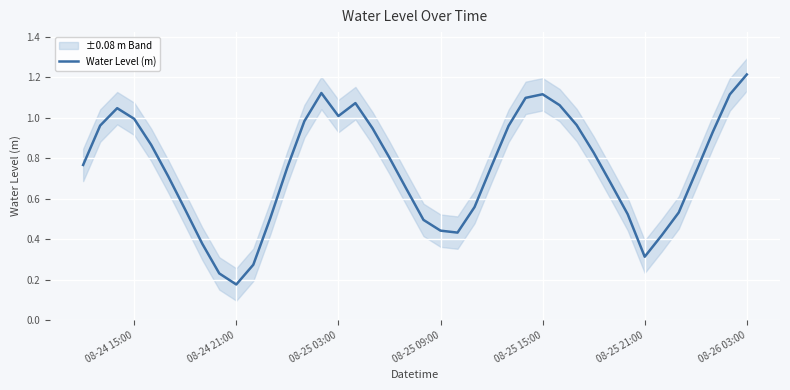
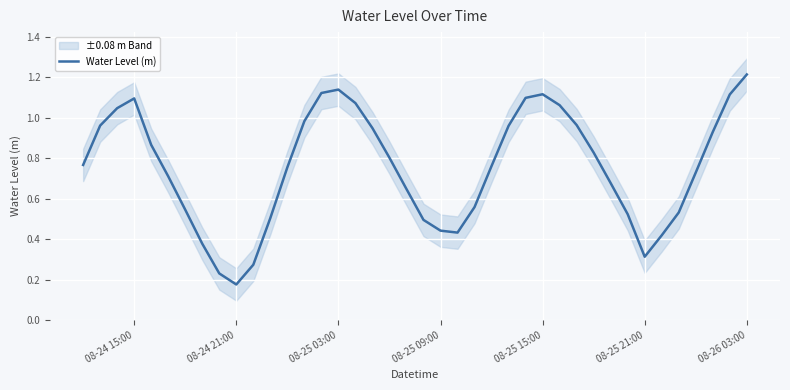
  {
    "Water Level (m)": {
-     "08-24 15:00": 0.99,
+     "08-24 15:00": 1.09,
      "08-24 21:00": 0.18,
-     "08-25 03:00": 1.01,
+     "08-25 03:00": 1.14,
      "08-25 09:00": 0.44,
      "08-25 15:00": 1.12,
      "08-25 21:00": 0.31,
      "08-26 03:00": 1.21
    }
  }
